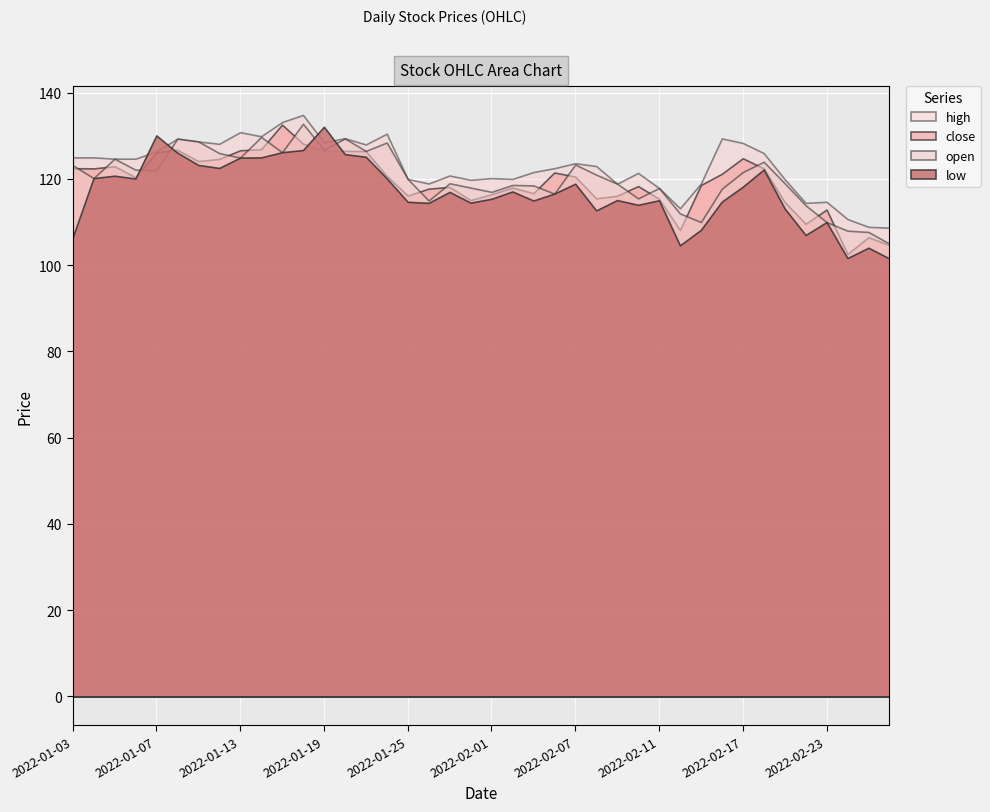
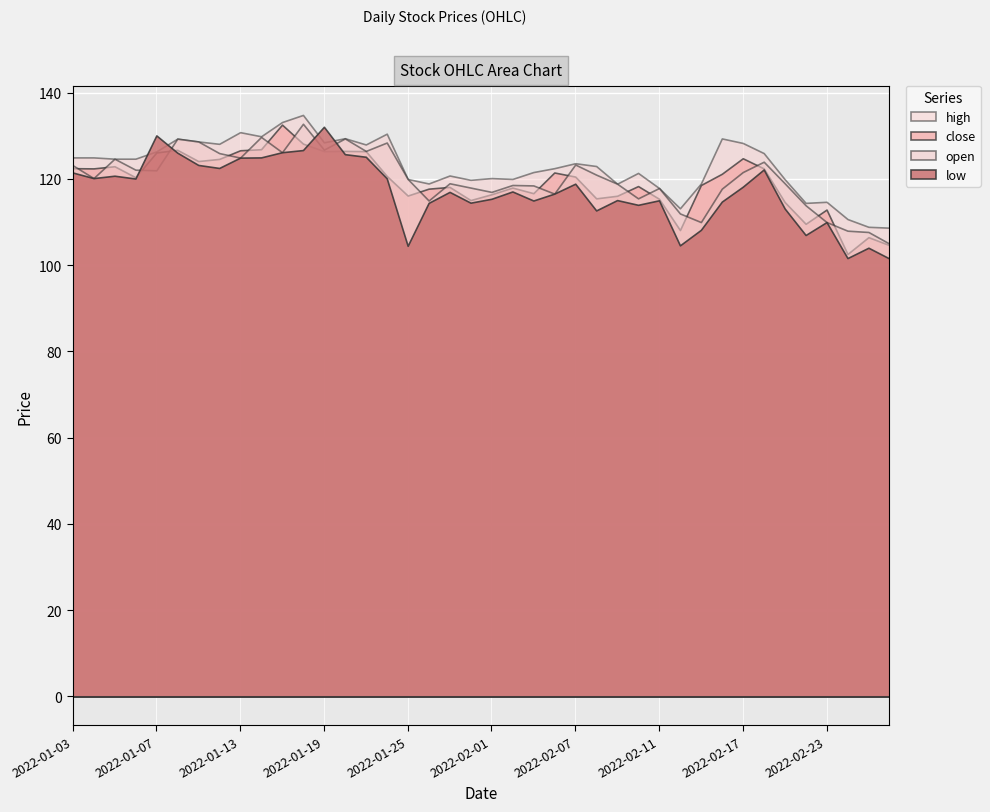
  {
    "low": {
-     "2022-01-03": 106,
+     "2022-01-03": 122,
      "2022-01-07": 130,
      "2022-01-19": 132,
-     "2022-01-25": 115,
+     "2022-01-25": 105,
      "2022-02-01": 115,
      "2022-02-07": 119,
      "2022-02-17": 118
    }
  }
